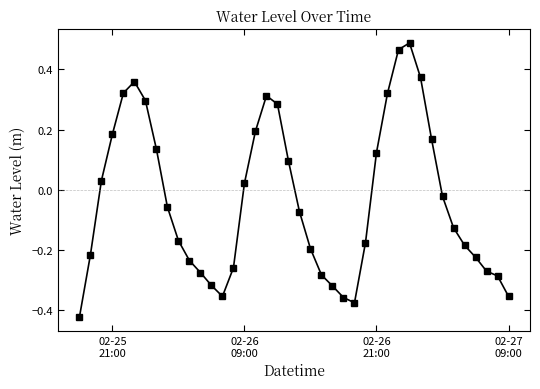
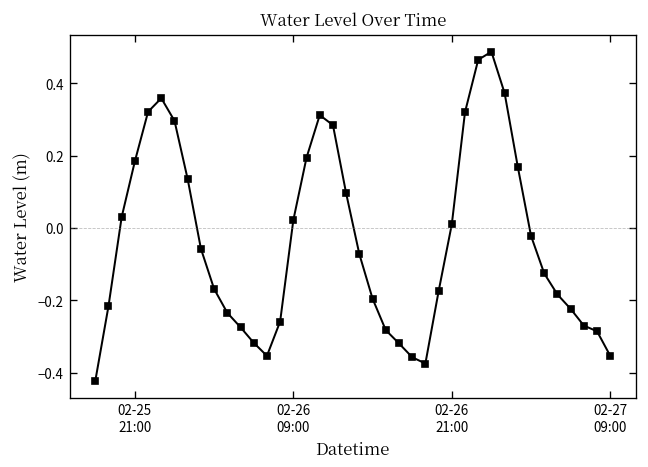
  {
    "02-25 21:00": 0.18,
    "02-26 09:00": 0.02,
-   "02-26 21:00": 0.12,
+   "02-26 21:00": 0.01,
    "02-27 09:00": -0.35
  }
